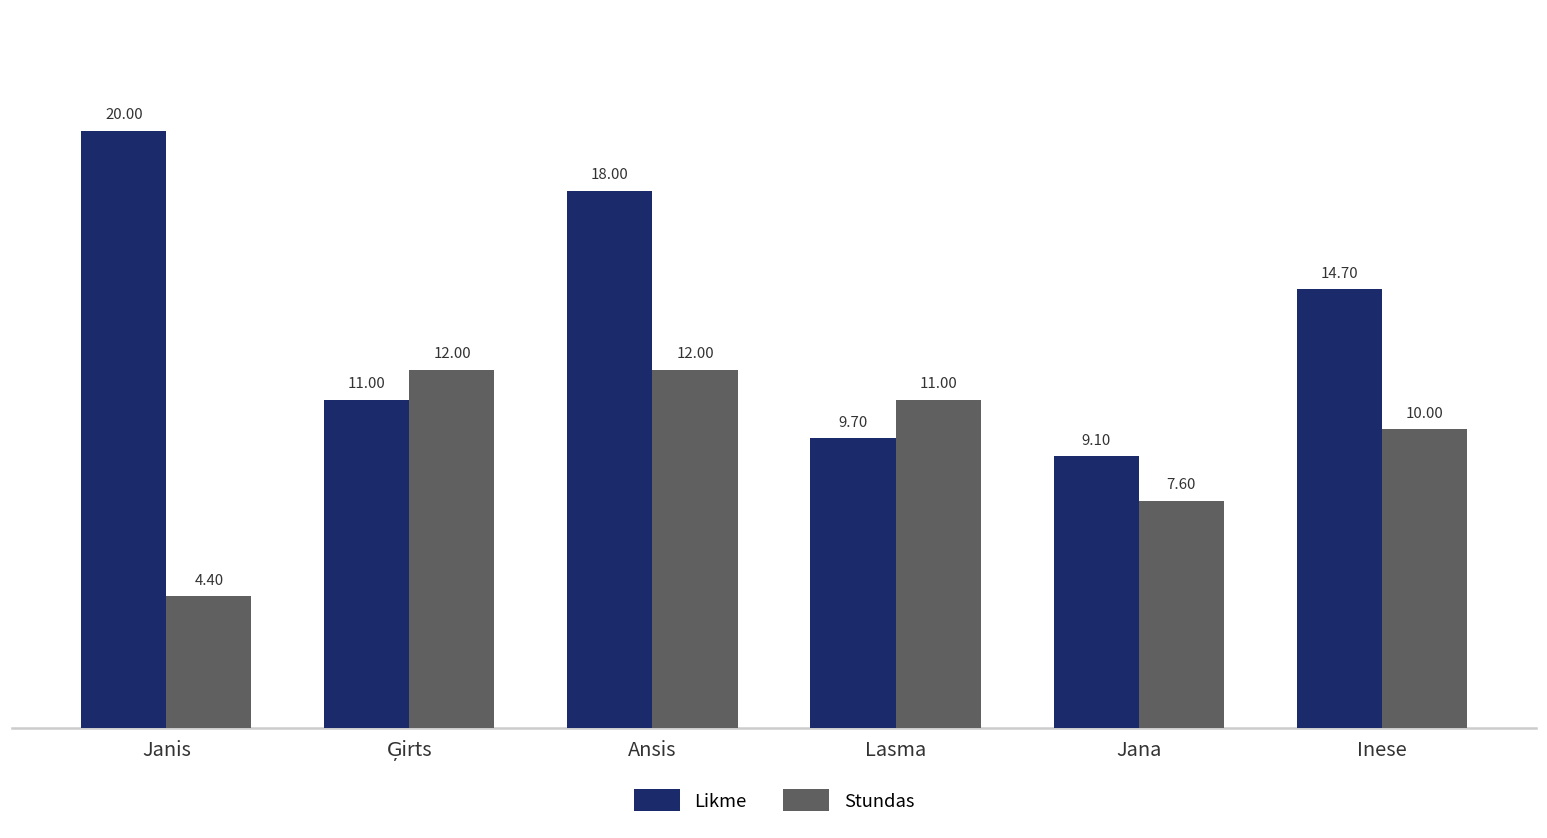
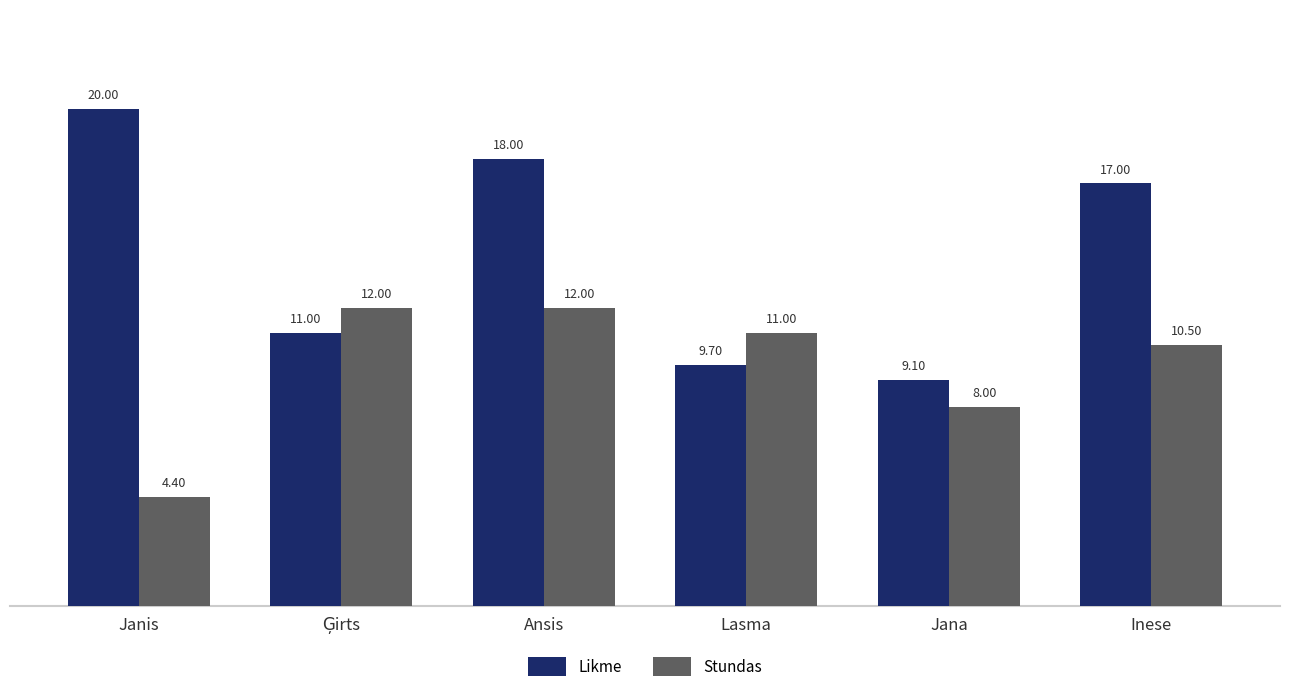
  {
    "Likme": {
      "Janis": 20.00,
      "Ģirts": 11.00,
      "Ansis": 18.00,
      "Lasma": 9.70,
      "Jana": 9.10,
-     "Inese": 14.70
+     "Inese": 17.00
    },
    "Stundas": {
      "Janis": 4.40,
      "Ģirts": 12.00,
      "Ansis": 12.00,
      "Lasma": 11.00,
-     "Jana": 7.60,
-     "Inese": 10.00
+     "Jana": 8.00,
+     "Inese": 10.50
    }
  }
